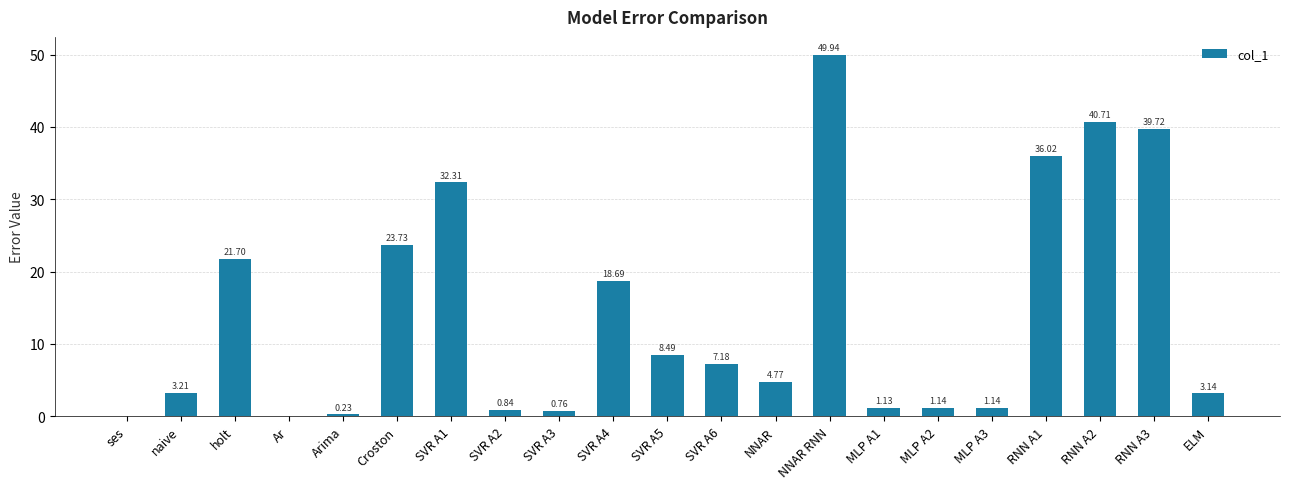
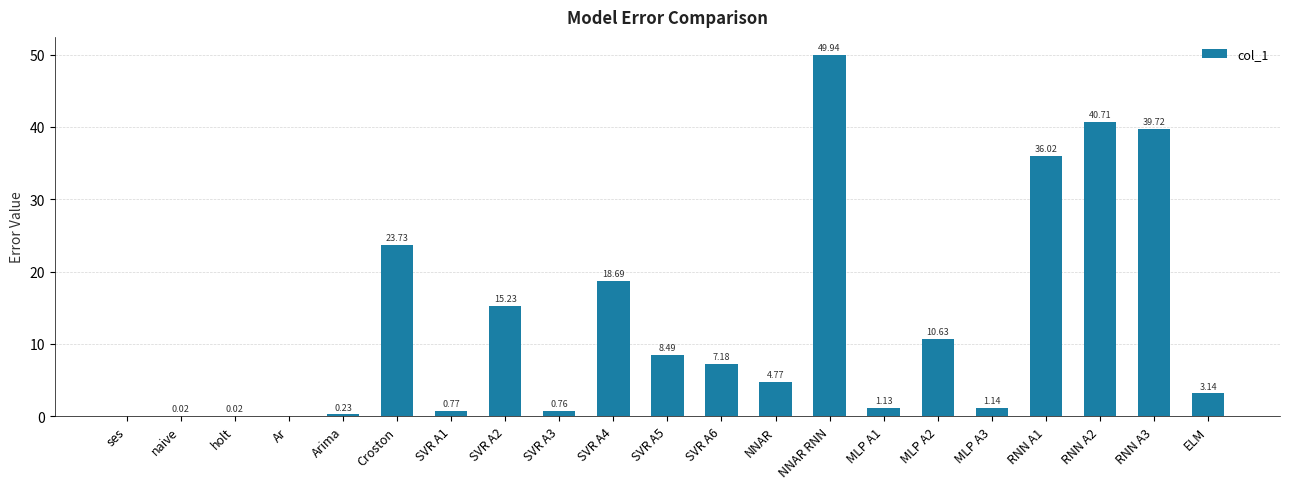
  {
-   "naive": 3.21,
-   "holt": 21.70,
+   "naive": 0.02,
+   "holt": 0.02,
    "Arima": 0.23,
    "Croston": 23.73,
-   "SVR A1": 32.31,
-   "SVR A2": 0.84,
+   "SVR A1": 0.77,
+   "SVR A2": 15.23,
    "SVR A3": 0.76,
    "SVR A4": 18.69,
    "SVR A5": 8.49,
    "SVR A6": 7.18,
    "NNAR": 4.77,
    "NNAR RNN": 49.94,
    "MLP A1": 1.13,
-   "MLP A2": 1.14,
+   "MLP A2": 10.63,
    "MLP A3": 1.14,
    "RNN A1": 36.02,
    "RNN A2": 40.71,
    "RNN A3": 39.72,
    "ELM": 3.14
  }
